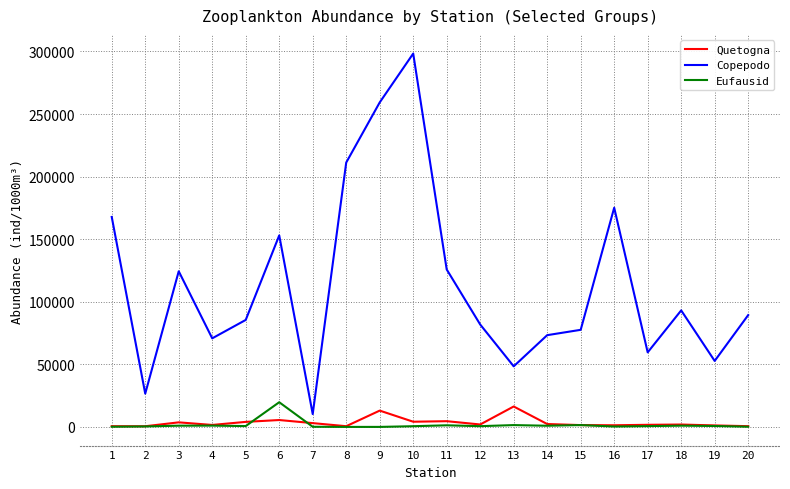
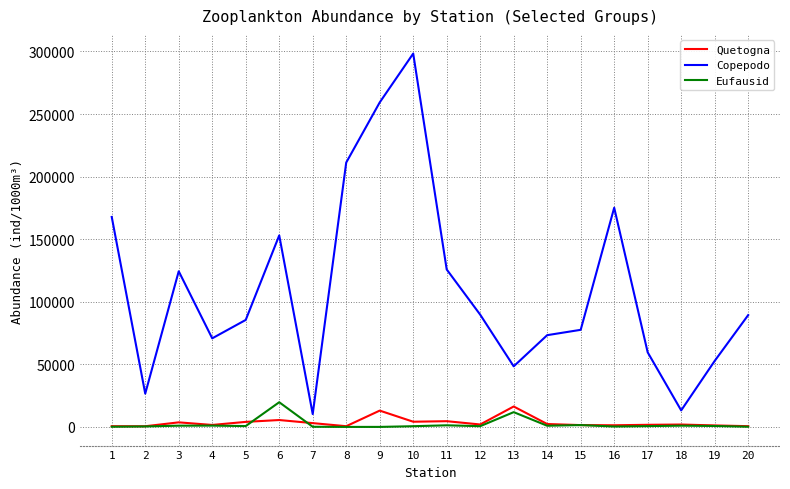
  {
    "Quetogna": {
      "3": 4000,
      "5": 4000,
      "6": 6000,
      "7": 3000,
      "9": 13000,
      "10": 4000,
      "11": 5000,
      "13": 16000
    },
    "Copepodo": {
      "1": 168000,
      "2": 27000,
      "3": 124000,
      "4": 71000,
      "5": 86000,
      "6": 153000,
      "7": 10000,
      "8": 211000,
      "9": 259000,
      "10": 298000,
      "11": 126000,
-     "12": 82000,
+     "12": 90000,
      "13": 48000,
      "14": 73000,
      "15": 78000,
      "16": 175000,
      "17": 60000,
-     "18": 93000,
+     "18": 13000,
      "19": 53000,
      "20": 89000
    },
    "Eufausid": {
      "3": 1000,
      "5": 1000,
      "6": 20000,
      "7": 0,
      "9": 0,
      "10": 1000,
      "11": 1000,
-     "13": 1000
+     "13": 12000
    }
  }
